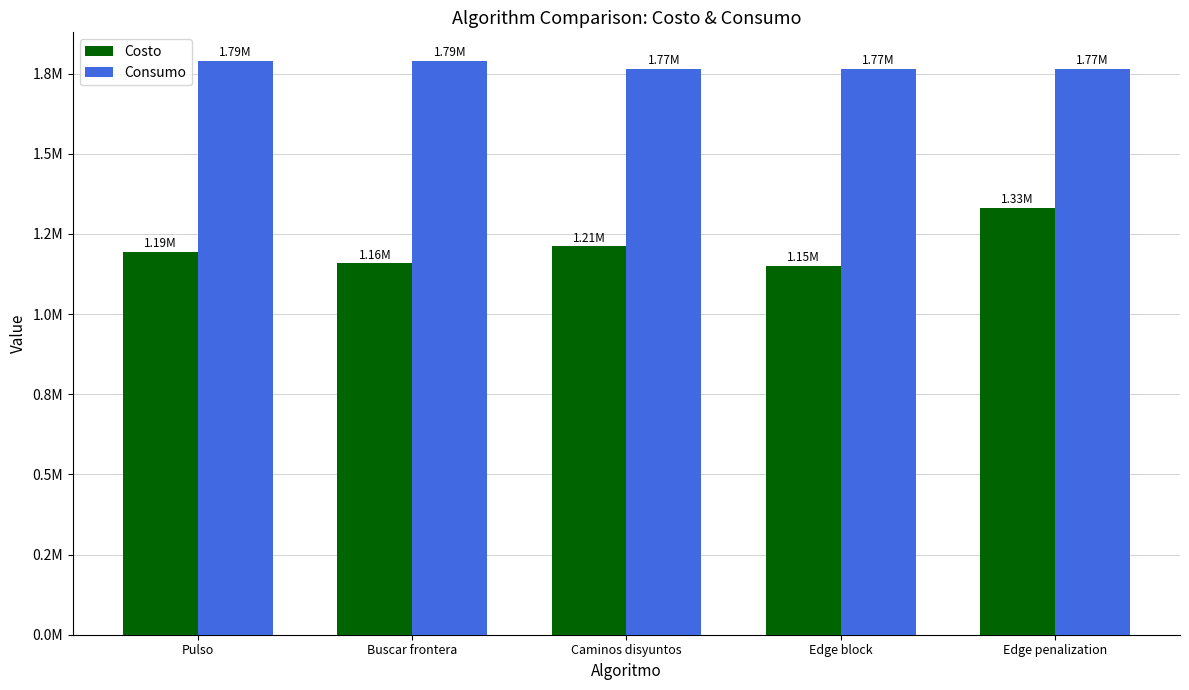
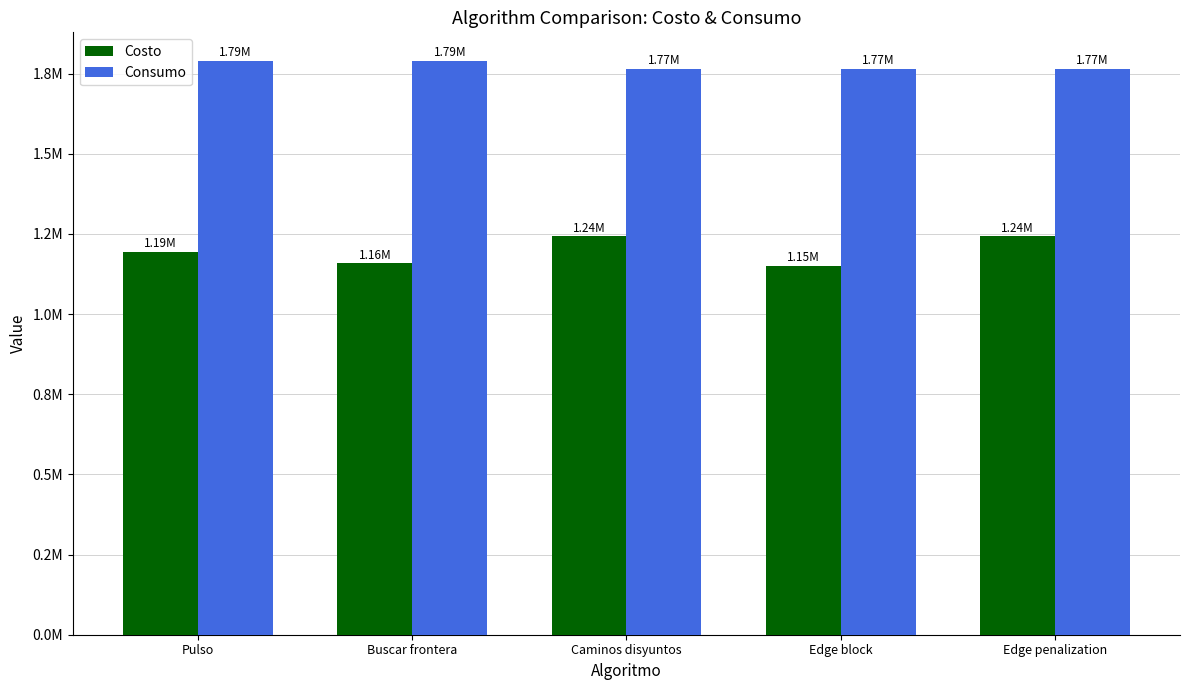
  {
    "Costo": {
      "Pulso": "1.19M",
      "Buscar frontera": "1.16M",
-     "Caminos disyuntos": "1.21M",
+     "Caminos disyuntos": "1.24M",
      "Edge block": "1.15M",
-     "Edge penalization": "1.33M"
+     "Edge penalization": "1.24M"
    },
    "Consumo": {
      "Pulso": "1.79M",
      "Buscar frontera": "1.79M",
      "Caminos disyuntos": "1.77M",
      "Edge block": "1.77M",
      "Edge penalization": "1.77M"
    }
  }
